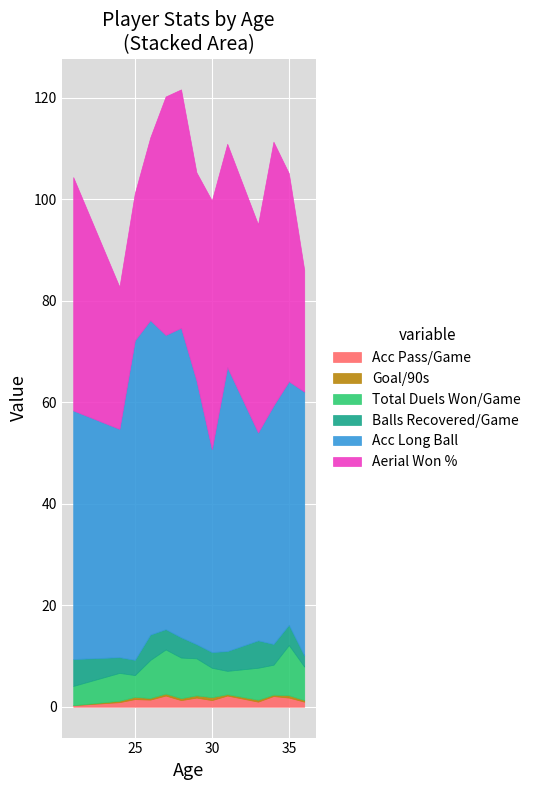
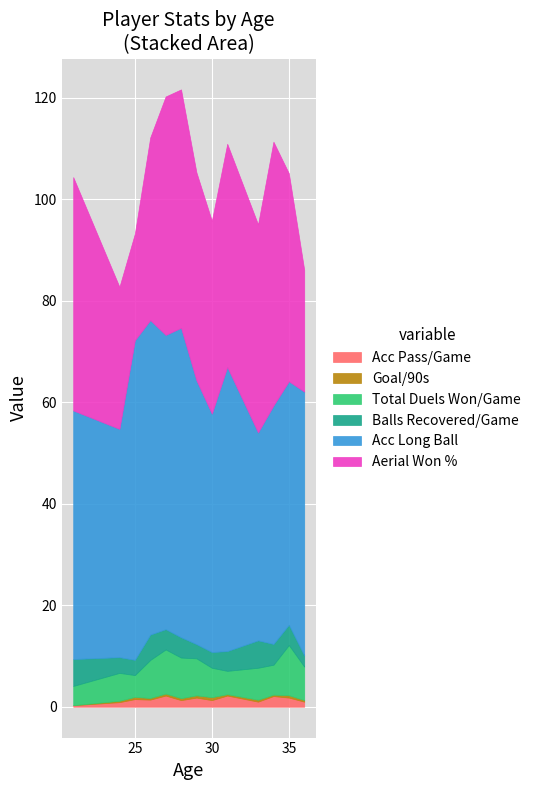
  {
    "Acc Pass/Game": {
      "30": 1
    },
    "Goal/90s": {
      "30": 1
    },
    "Acc Long Ball": {
      "25": 63,
-     "30": 40,
+     "30": 47,
      "35": 48
    },
    "Aerial Won %": {
-     "25": 29,
-     "30": 49,
+     "25": 21,
+     "30": 38,
      "35": 41
    }
  }
